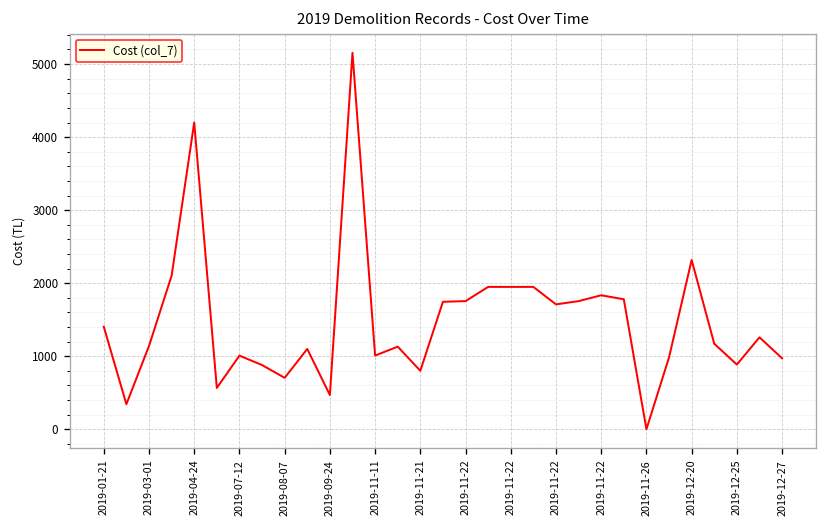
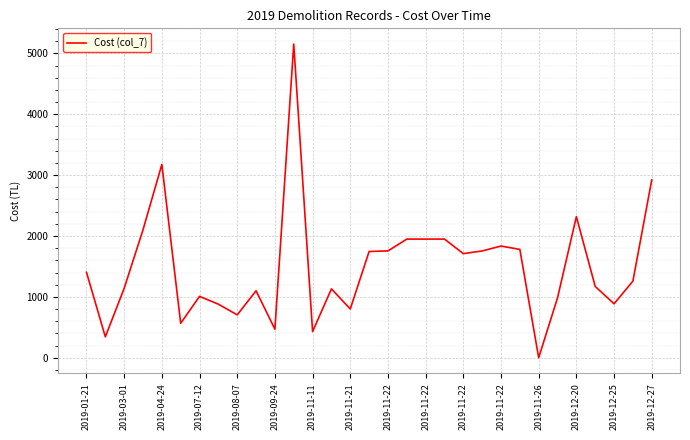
  {
    "2019-01-21": 1400,
    "2019-03-01": 1100,
-   "2019-04-24": 4200,
+   "2019-04-24": 3200,
    "2019-07-12": 1000,
    "2019-08-07": 700,
    "2019-09-24": 500,
-   "2019-11-11": 1000,
+   "2019-11-11": 400,
    "2019-11-21": 800,
    "2019-11-26": 0,
    "2019-12-20": 2300,
-   "2019-12-27": 1000
+   "2019-12-27": 2900
  }
